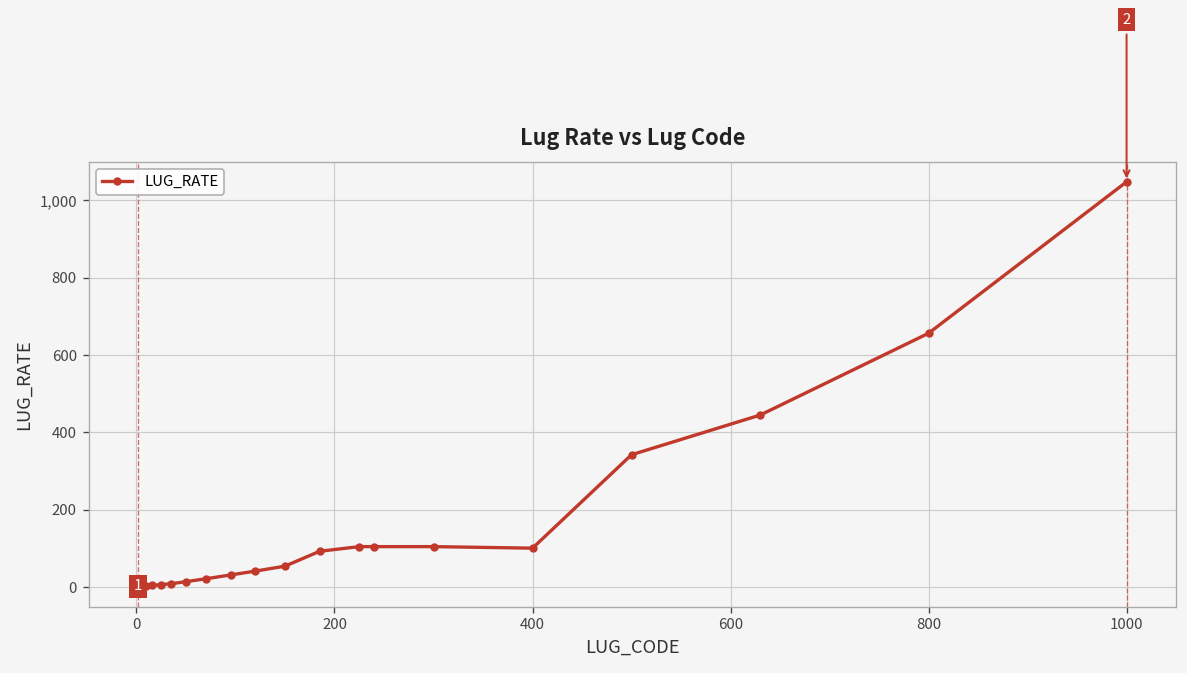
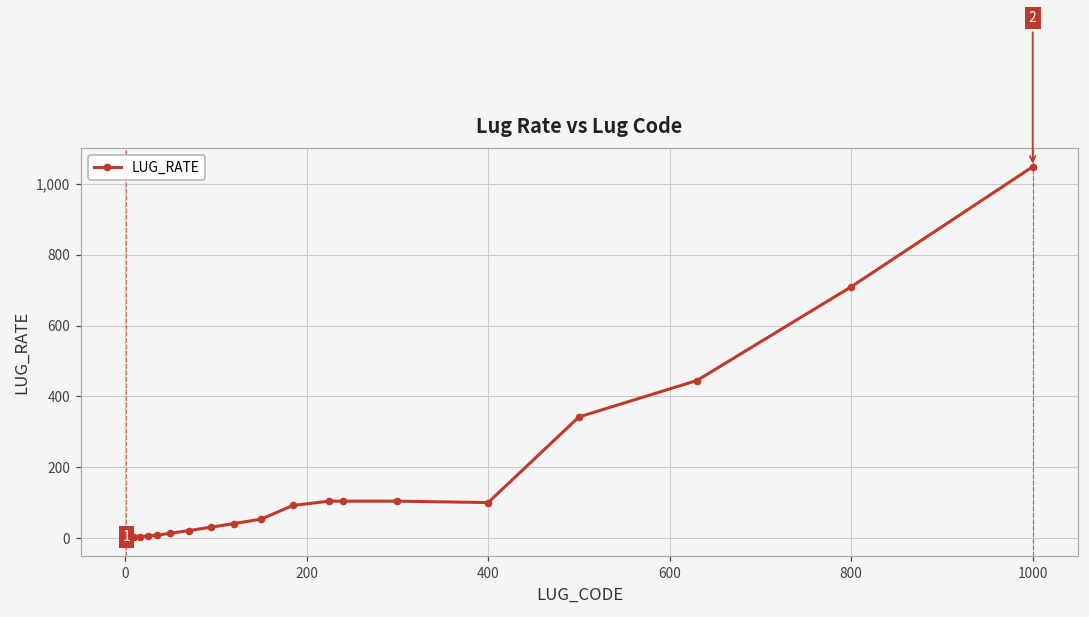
  {
    "400": "100",
-   "800": "660",
+   "800": "710",
    "1000": "1,050"
  }
